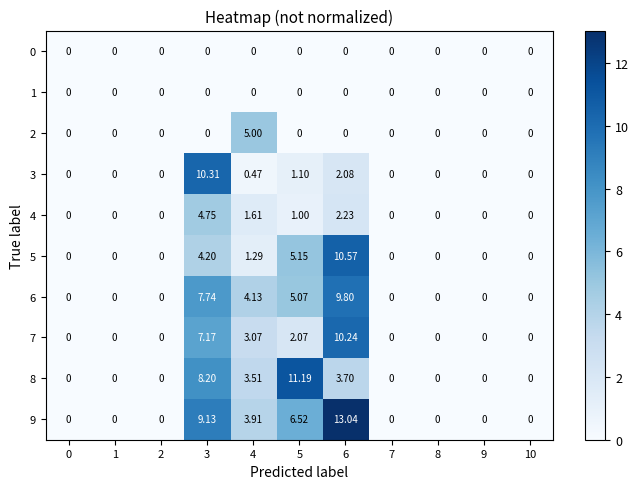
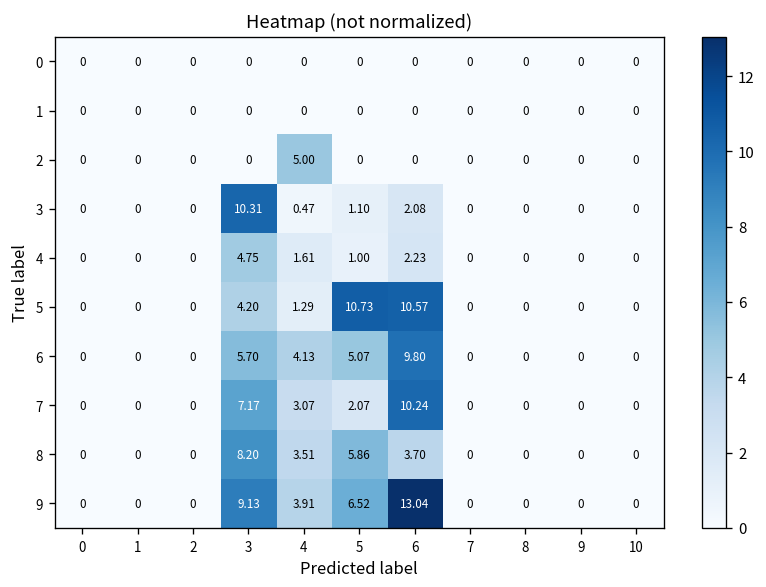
  {
    "0": {
      "0": 0,
      "1": 0,
      "2": 0,
      "3": 0,
      "4": 0,
      "5": 0,
      "6": 0,
      "7": 0,
      "8": 0,
      "9": 0,
      "10": 0
    },
    "1": {
      "0": 0,
      "1": 0,
      "2": 0,
      "3": 0,
      "4": 0,
      "5": 0,
      "6": 0,
      "7": 0,
      "8": 0,
      "9": 0,
      "10": 0
    },
    "2": {
      "0": 0,
      "1": 0,
      "2": 0,
      "3": 0,
      "4": 5.00,
      "5": 0,
      "6": 0,
      "7": 0,
      "8": 0,
      "9": 0,
      "10": 0
    },
    "3": {
      "0": 0,
      "1": 0,
      "2": 0,
      "3": 10.31,
      "4": 0.47,
      "5": 1.10,
      "6": 2.08,
      "7": 0,
      "8": 0,
      "9": 0,
      "10": 0
    },
    "4": {
      "0": 0,
      "1": 0,
      "2": 0,
      "3": 4.75,
      "4": 1.61,
      "5": 1.00,
      "6": 2.23,
      "7": 0,
      "8": 0,
      "9": 0,
      "10": 0
    },
    "5": {
      "0": 0,
      "1": 0,
      "2": 0,
      "3": 4.20,
      "4": 1.29,
-     "5": 5.15,
+     "5": 10.73,
      "6": 10.57,
      "7": 0,
      "8": 0,
      "9": 0,
      "10": 0
    },
    "6": {
      "0": 0,
      "1": 0,
      "2": 0,
-     "3": 7.74,
+     "3": 5.70,
      "4": 4.13,
      "5": 5.07,
      "6": 9.80,
      "7": 0,
      "8": 0,
      "9": 0,
      "10": 0
    },
    "7": {
      "0": 0,
      "1": 0,
      "2": 0,
      "3": 7.17,
      "4": 3.07,
      "5": 2.07,
      "6": 10.24,
      "7": 0,
      "8": 0,
      "9": 0,
      "10": 0
    },
    "8": {
      "0": 0,
      "1": 0,
      "2": 0,
      "3": 8.20,
      "4": 3.51,
-     "5": 11.19,
+     "5": 5.86,
      "6": 3.70,
      "7": 0,
      "8": 0,
      "9": 0,
      "10": 0
    },
    "9": {
      "0": 0,
      "1": 0,
      "2": 0,
      "3": 9.13,
      "4": 3.91,
      "5": 6.52,
      "6": 13.04,
      "7": 0,
      "8": 0,
      "9": 0,
      "10": 0
    }
  }
